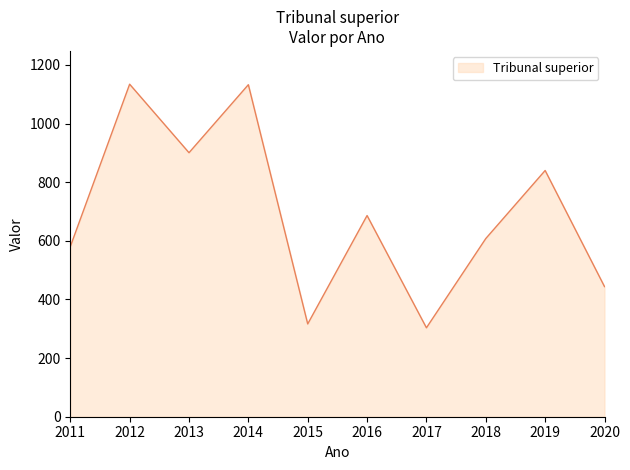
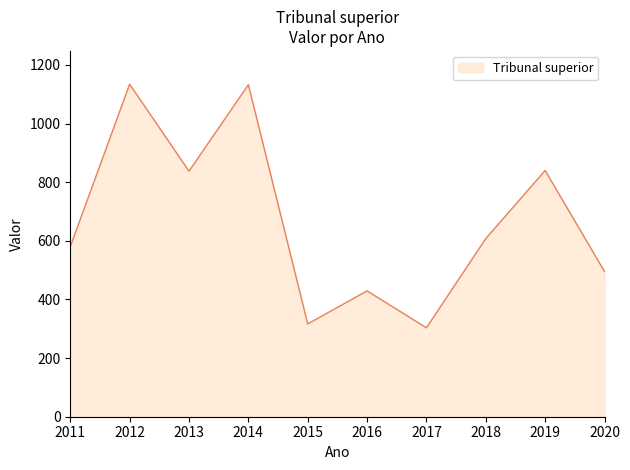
  {
    "2011": 580,
    "2012": 1130,
-   "2013": 900,
+   "2013": 840,
    "2014": 1130,
    "2015": 320,
-   "2016": 690,
+   "2016": 430,
    "2017": 300,
    "2018": 610,
    "2019": 840,
-   "2020": 440
+   "2020": 500
  }
